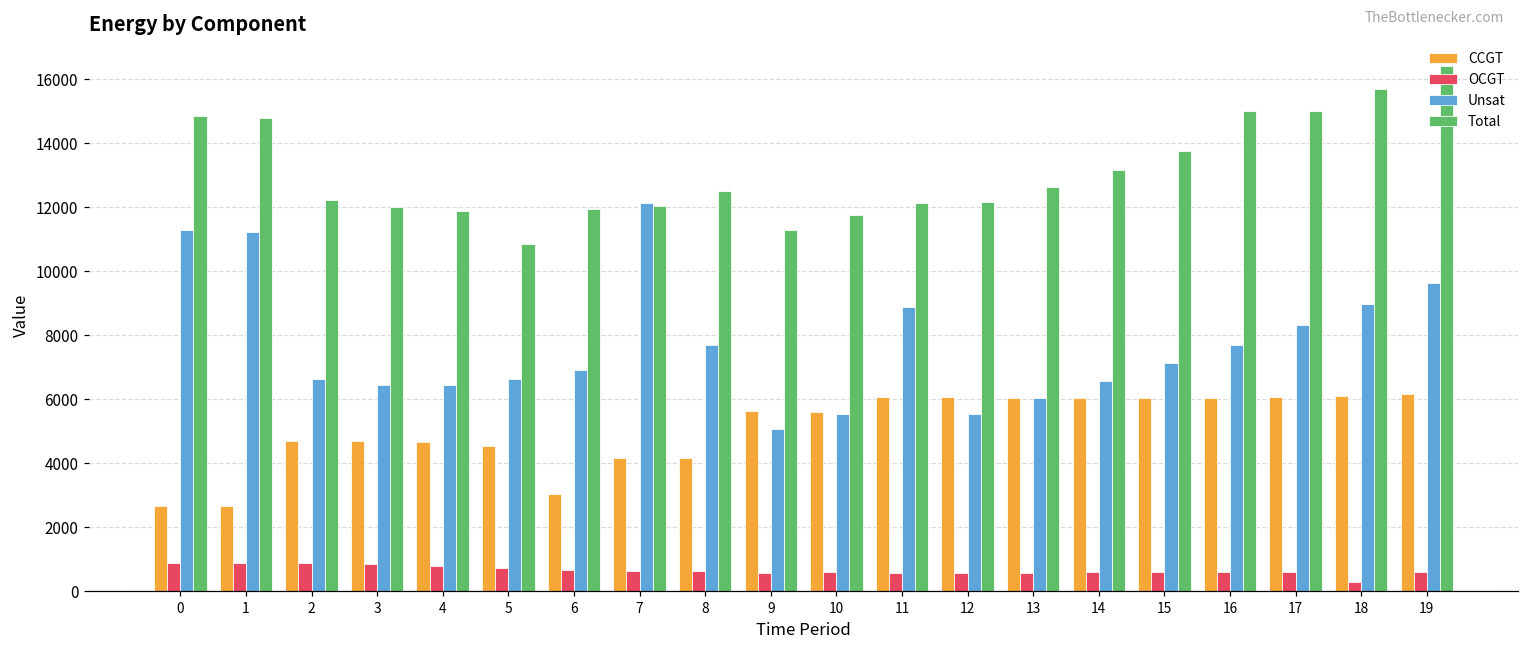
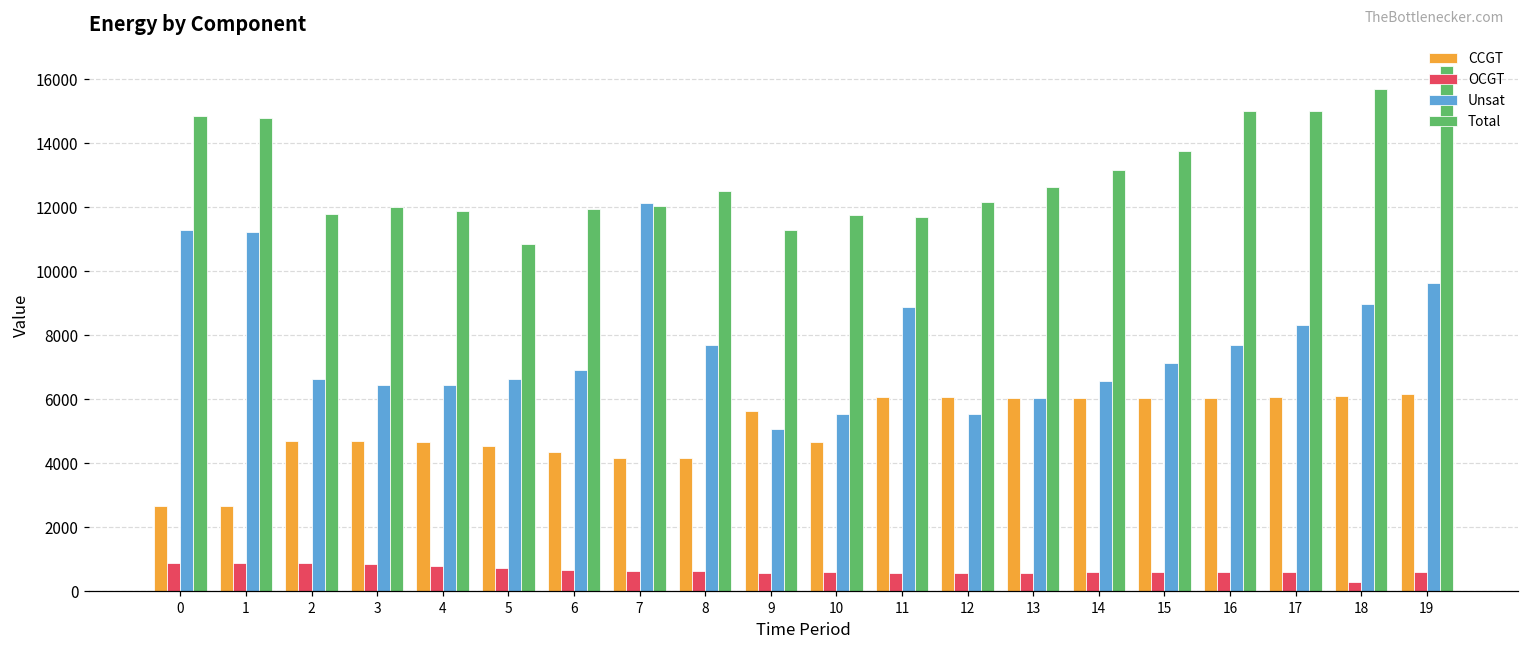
  {
    "CCGT": {
      "0": 2700,
      "1": 2700,
      "2": 4700,
      "3": 4700,
      "4": 4700,
      "5": 4500,
-     "6": 3000,
+     "6": 4400,
      "7": 4200,
      "8": 4200,
      "9": 5600,
-     "10": 5600,
+     "10": 4700,
      "11": 6100,
      "12": 6100,
      "13": 6000,
      "14": 6000,
      "15": 6000,
      "16": 6000,
      "17": 6100,
      "18": 6100,
      "19": 6200
    },
    "OCGT": {
      "0": 900,
      "1": 900,
      "2": 900,
      "3": 900,
      "4": 800,
      "5": 700,
      "6": 700,
      "7": 600,
      "8": 600,
      "9": 600,
      "10": 600,
      "11": 600,
      "12": 600,
      "13": 600,
      "14": 600,
      "15": 600,
      "16": 600,
      "17": 600,
      "18": 300,
      "19": 600
    },
    "Unsat": {
      "0": 11300,
      "1": 11200,
      "2": 6600,
      "3": 6400,
      "4": 6500,
      "5": 6600,
      "6": 6900,
      "7": 12100,
      "8": 7700,
      "9": 5100,
      "10": 5600,
      "11": 8900,
      "12": 5500,
      "13": 6000,
      "14": 6600,
      "15": 7100,
      "16": 7700,
      "17": 8300,
      "18": 9000,
      "19": 9600
    },
    "Total": {
      "0": 14800,
      "1": 14800,
-     "2": 12200,
+     "2": 11800,
      "3": 12000,
      "4": 11900,
      "5": 10900,
      "6": 11900,
      "7": 12000,
      "8": 12500,
      "9": 11300,
      "10": 11700,
-     "11": 12100,
+     "11": 11700,
      "12": 12100,
      "13": 12600,
      "14": 13200,
      "15": 13700,
      "16": 15000,
      "17": 15000,
      "18": 15700,
      "19": 16400
    }
  }
